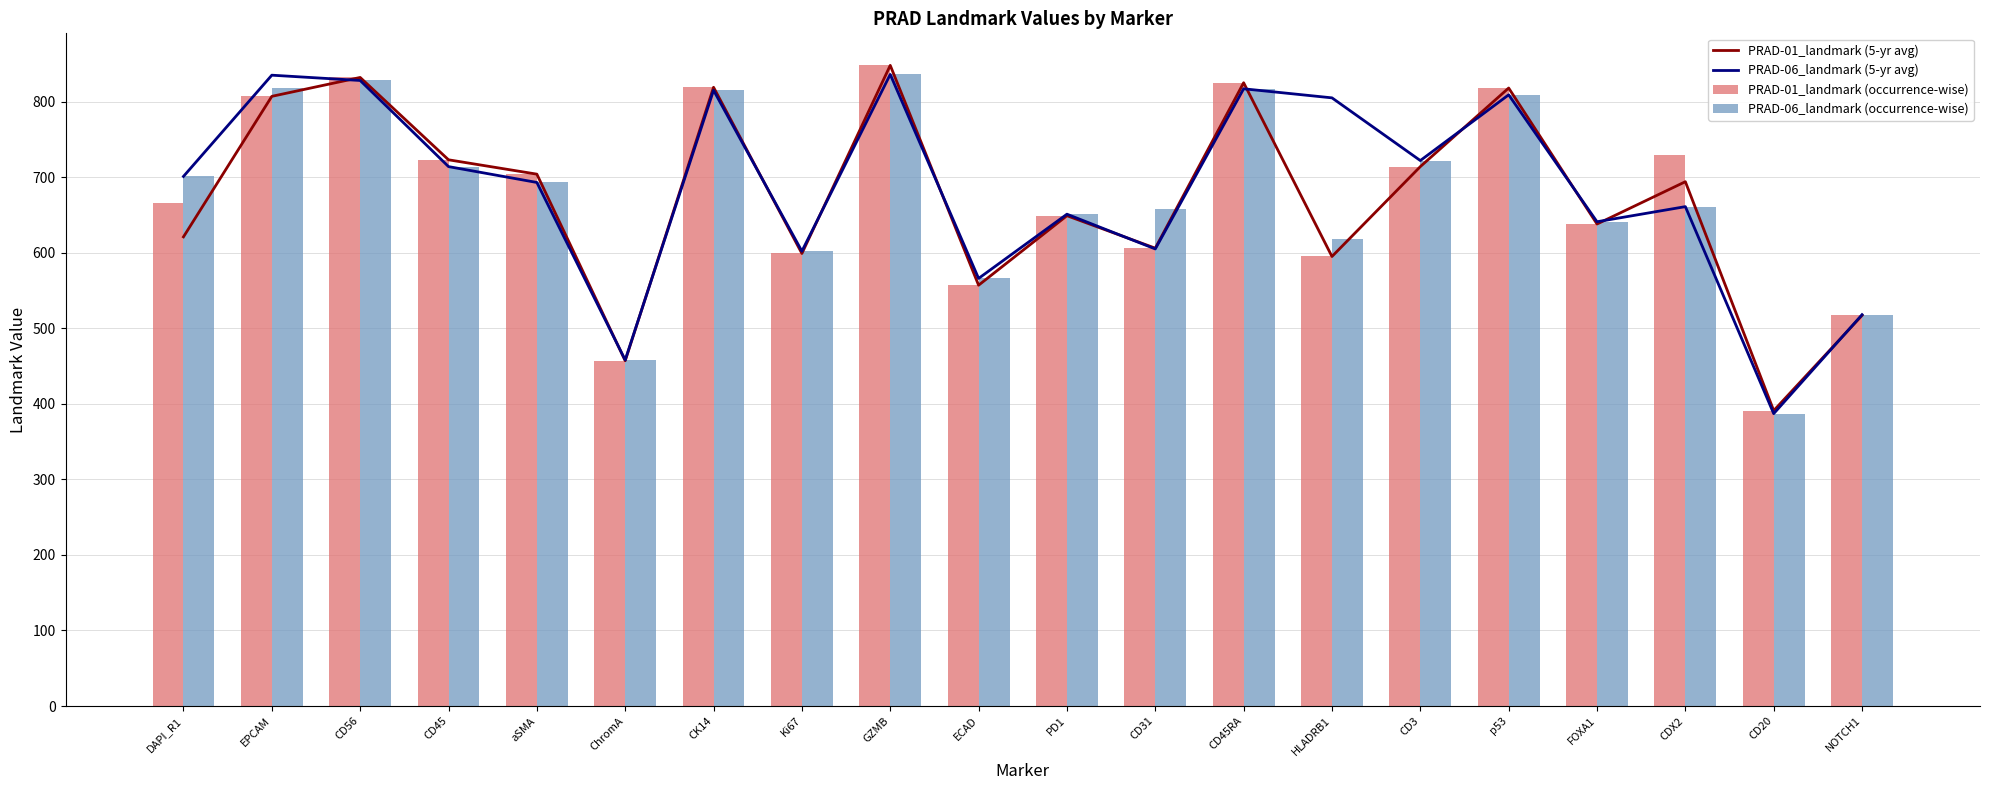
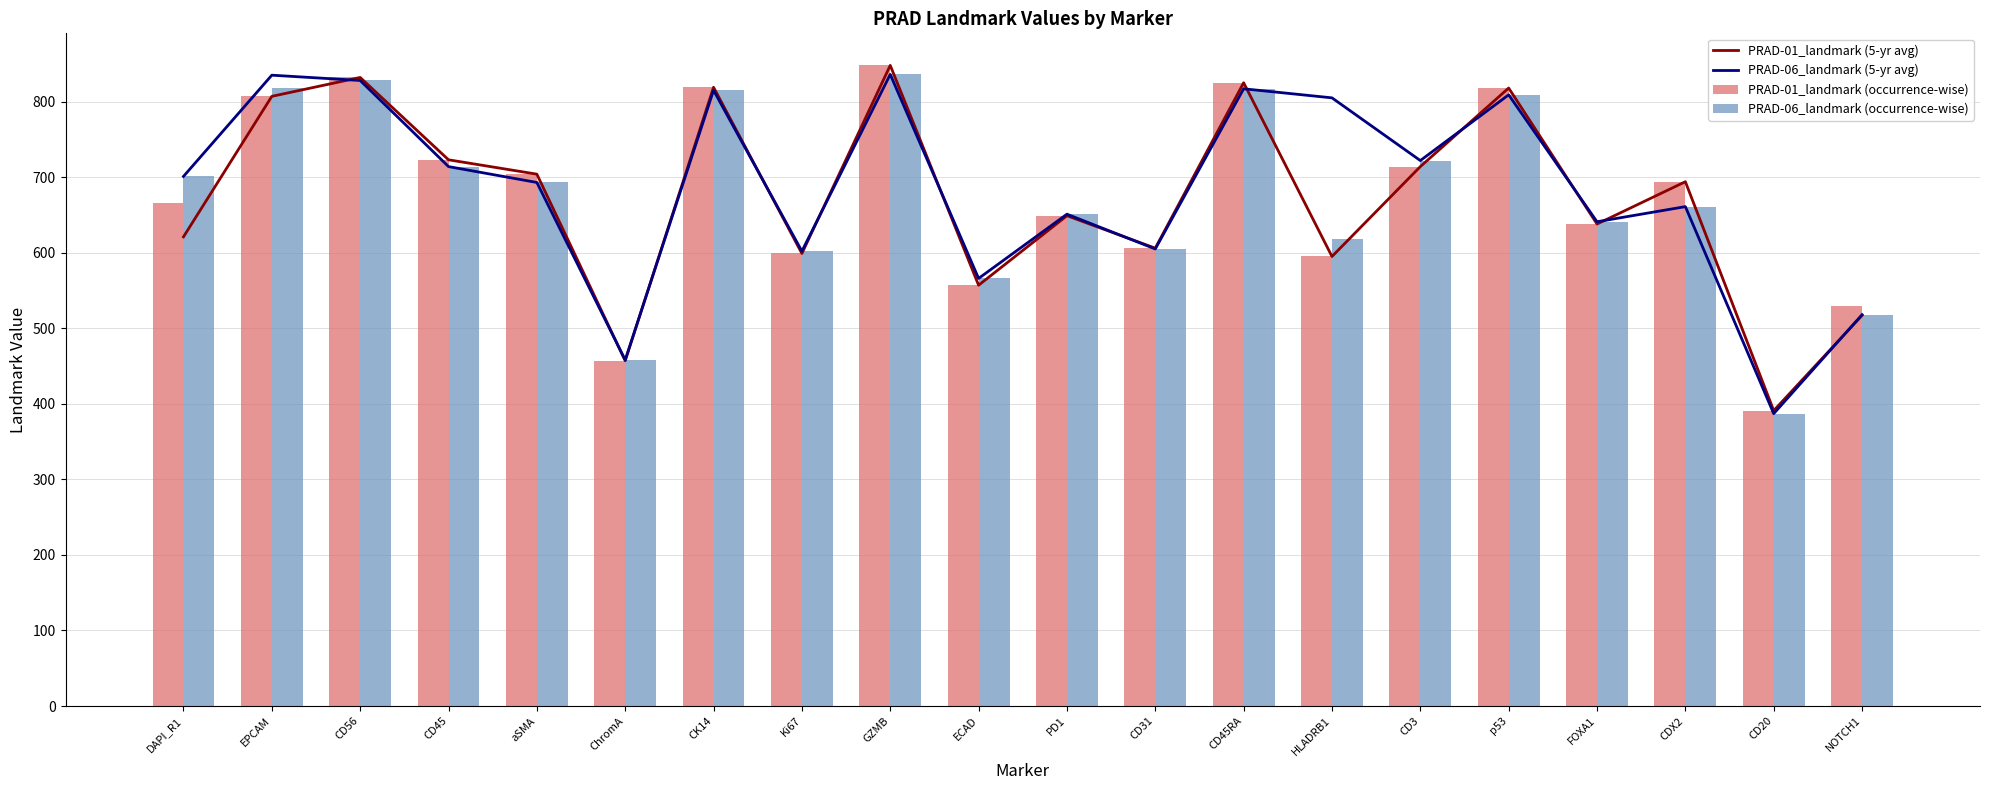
  {
    "PRAD-01_landmark (occurrence-wise)": {
      "DAPI_R1": 670,
      "EPCAM": 810,
      "CD56": 830,
      "CD45": 720,
      "aSMA": 700,
      "ChromA": 460,
      "CK14": 820,
      "Ki67": 600,
      "GZMB": 850,
      "ECAD": 560,
      "PD1": 650,
      "CD31": 610,
      "CD45RA": 830,
      "HLADRB1": 600,
      "CD3": 710,
      "p53": 820,
      "FOXA1": 640,
-     "CDX2": 730,
+     "CDX2": 690,
      "CD20": 390,
-     "NOTCH1": 520
+     "NOTCH1": 530
    },
    "PRAD-01_landmark (5-yr avg)": {
      "DAPI_R1": 620,
      "EPCAM": 810,
      "CD56": 830,
      "CD45": 720,
      "aSMA": 700,
      "CK14": 820,
      "GZMB": 850,
      "ECAD": 560,
      "CD45RA": 830,
      "HLADRB1": 600,
      "CD3": 710,
      "p53": 820,
      "CDX2": 690,
      "CD20": 390
    },
    "PRAD-06_landmark (5-yr avg)": {
      "DAPI_R1": 700,
      "EPCAM": 840,
      "CD56": 830,
      "CD45": 710,
      "aSMA": 690,
      "CK14": 820,
      "GZMB": 840,
      "ECAD": 570,
      "CD45RA": 820,
      "HLADRB1": 810,
      "CD3": 720,
      "p53": 810,
      "CDX2": 660,
      "CD20": 390
    },
    "PRAD-06_landmark (occurrence-wise)": {
      "DAPI_R1": 700,
      "EPCAM": 820,
      "CD56": 830,
      "CD45": 710,
      "aSMA": 690,
      "ChromA": 460,
      "CK14": 820,
      "Ki67": 600,
      "GZMB": 840,
      "ECAD": 570,
      "PD1": 650,
-     "CD31": 660,
+     "CD31": 610,
      "CD45RA": 820,
      "HLADRB1": 620,
      "CD3": 720,
      "p53": 810,
      "FOXA1": 640,
      "CDX2": 660,
      "CD20": 390,
      "NOTCH1": 520
    }
  }
